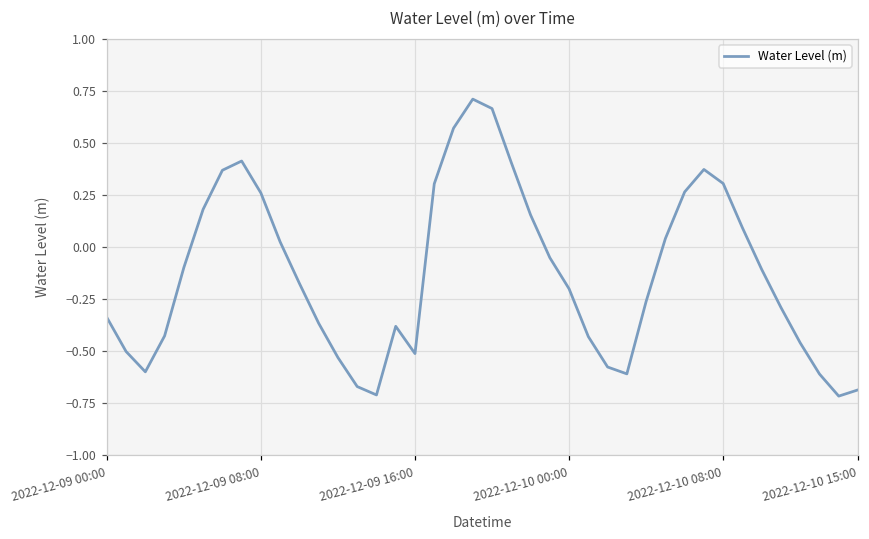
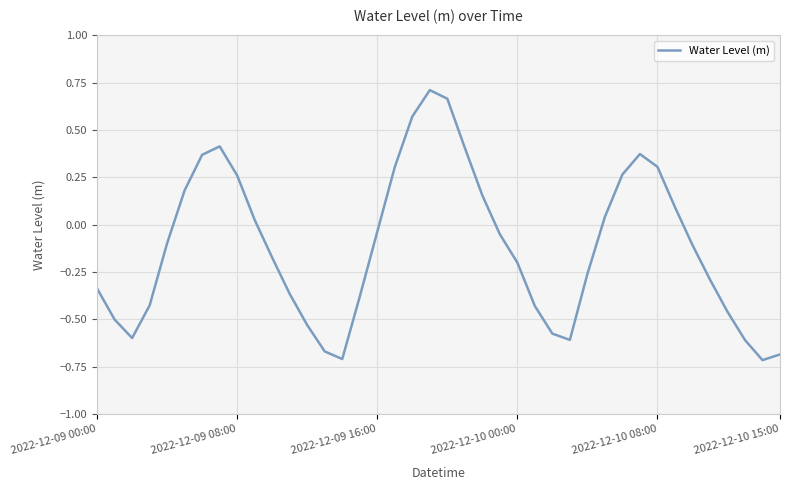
  {
    "2022-12-09 00:00": -0.34,
    "2022-12-09 08:00": 0.26,
-   "2022-12-09 16:00": -0.51,
+   "2022-12-09 16:00": -0.04,
    "2022-12-10 00:00": -0.20,
    "2022-12-10 08:00": 0.31,
    "2022-12-10 15:00": -0.69
  }
